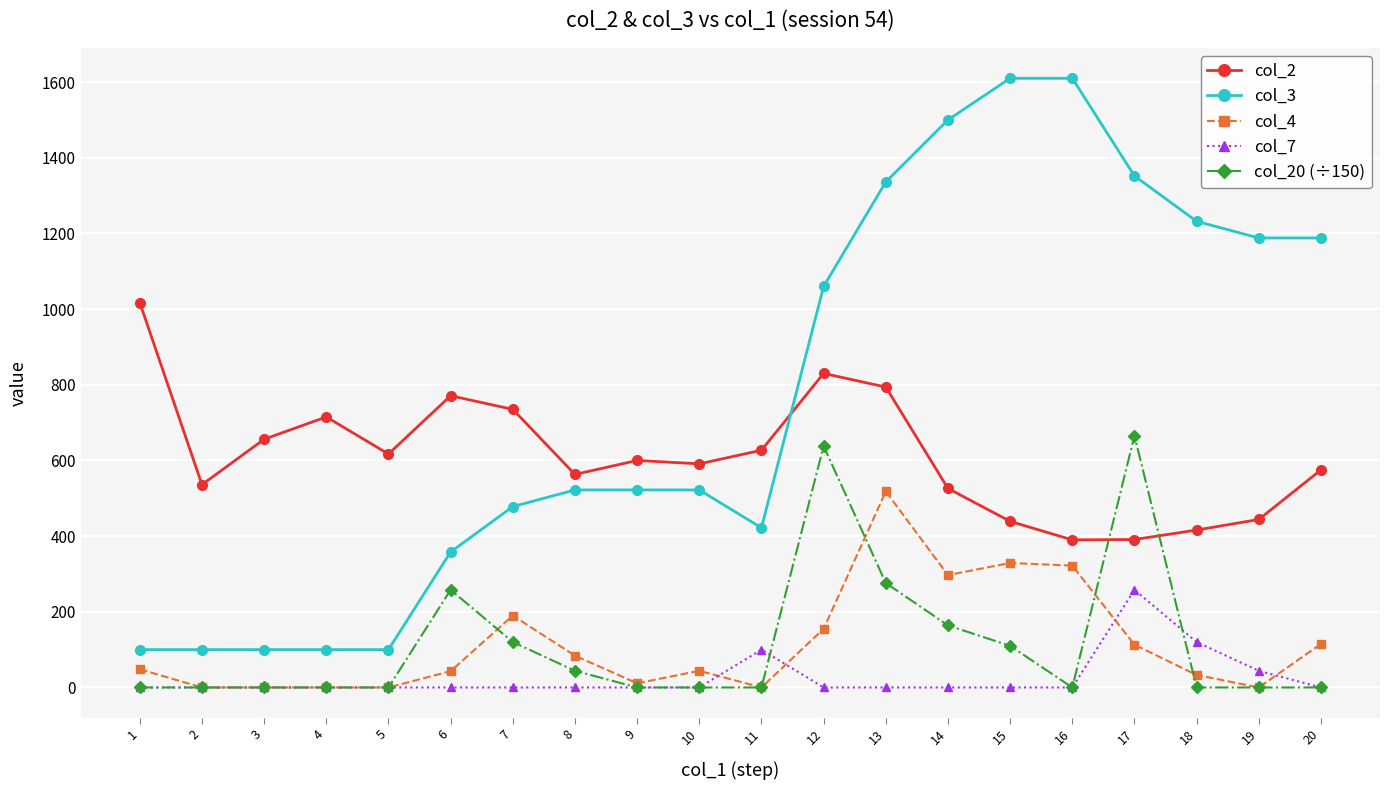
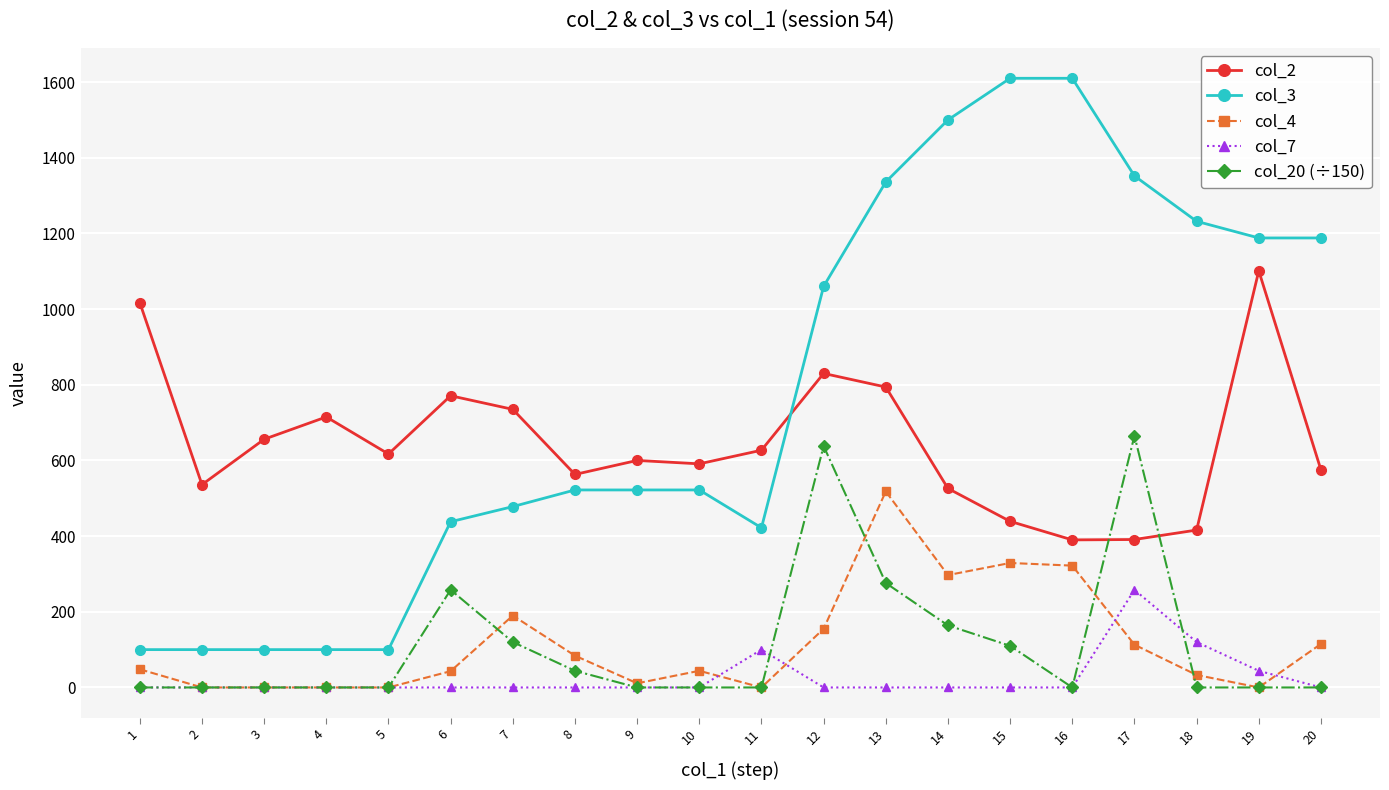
  {
    "col_2": {
      "1": 1020,
      "2": 540,
      "3": 660,
      "4": 720,
      "5": 620,
      "6": 770,
      "7": 740,
      "8": 560,
      "9": 600,
      "10": 590,
      "11": 630,
      "12": 830,
      "13": 790,
      "14": 530,
      "15": 440,
      "16": 390,
      "17": 390,
      "18": 420,
-     "19": 440,
+     "19": 1100,
      "20": 580
    },
    "col_3": {
      "1": 100,
      "2": 100,
      "3": 100,
      "4": 100,
      "5": 100,
-     "6": 360,
+     "6": 440,
      "7": 480,
      "8": 520,
      "9": 520,
      "10": 520,
      "11": 420,
      "12": 1060,
      "13": 1340,
      "14": 1500,
      "15": 1610,
      "16": 1610,
      "17": 1350,
      "18": 1230,
      "19": 1190,
      "20": 1190
    },
    "col_4": {
      "1": 50,
      "6": 40,
      "7": 190,
      "8": 80,
      "9": 10,
      "10": 40,
      "12": 160,
      "13": 520,
      "14": 300,
      "15": 330,
      "16": 320,
      "17": 110,
      "18": 30,
      "20": 120
    },
    "col_7": {
      "6": 0,
      "7": 0,
      "8": 0,
      "11": 100,
      "12": 0,
      "13": 0,
      "14": 0,
      "15": 0,
      "17": 260,
      "18": 120,
      "19": 40
    },
    "col_20 (÷150)": {
      "6": 260,
      "7": 120,
      "8": 40,
      "12": 640,
      "13": 280,
      "14": 160,
      "15": 110,
      "17": 670,
      "18": 0
    }
  }
